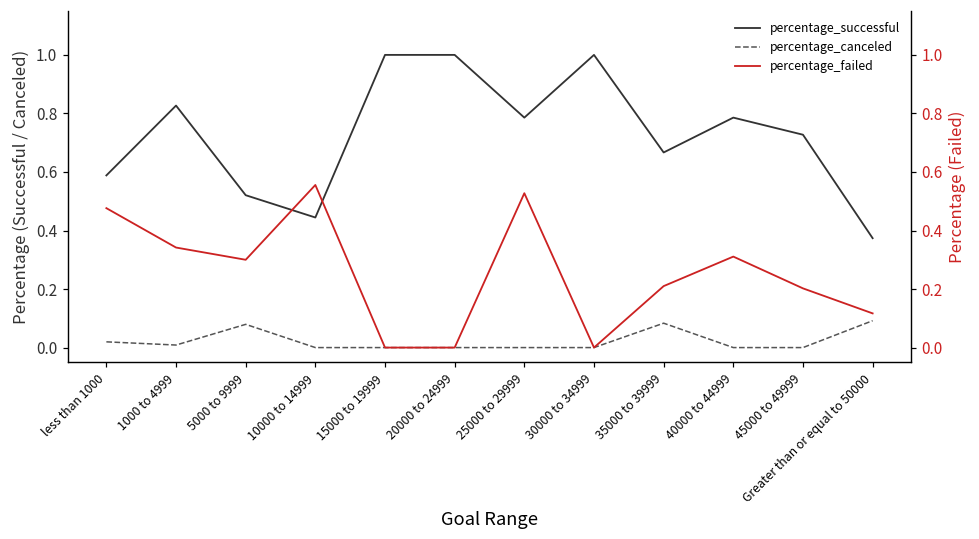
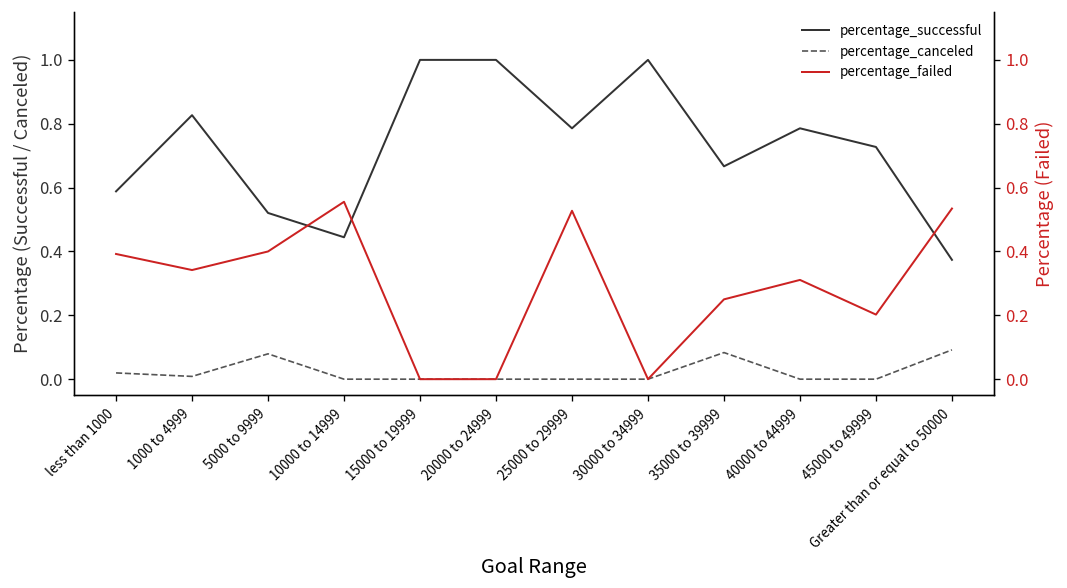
  {
    "percentage_failed": {
-     "less than 1000": 0.48,
+     "less than 1000": 0.39,
      "1000 to 4999": 0.34,
-     "5000 to 9999": 0.3,
+     "5000 to 9999": 0.4,
      "10000 to 14999": 0.56,
      "15000 to 19999": 0.00,
      "20000 to 24999": 0.00,
      "25000 to 29999": 0.53,
      "30000 to 34999": 0.00,
-     "35000 to 39999": 0.21,
+     "35000 to 39999": 0.25,
      "40000 to 44999": 0.31,
      "45000 to 49999": 0.20,
-     "Greater than or equal to 50000": 0.12
+     "Greater than or equal to 50000": 0.53
    }
  }
